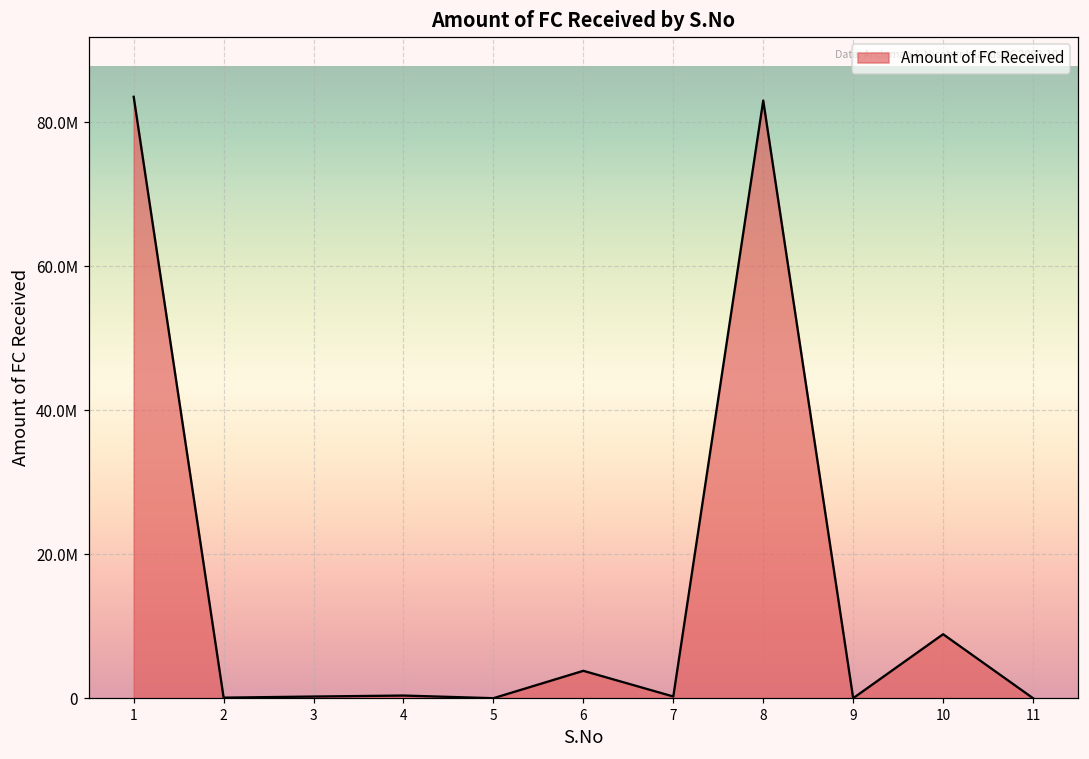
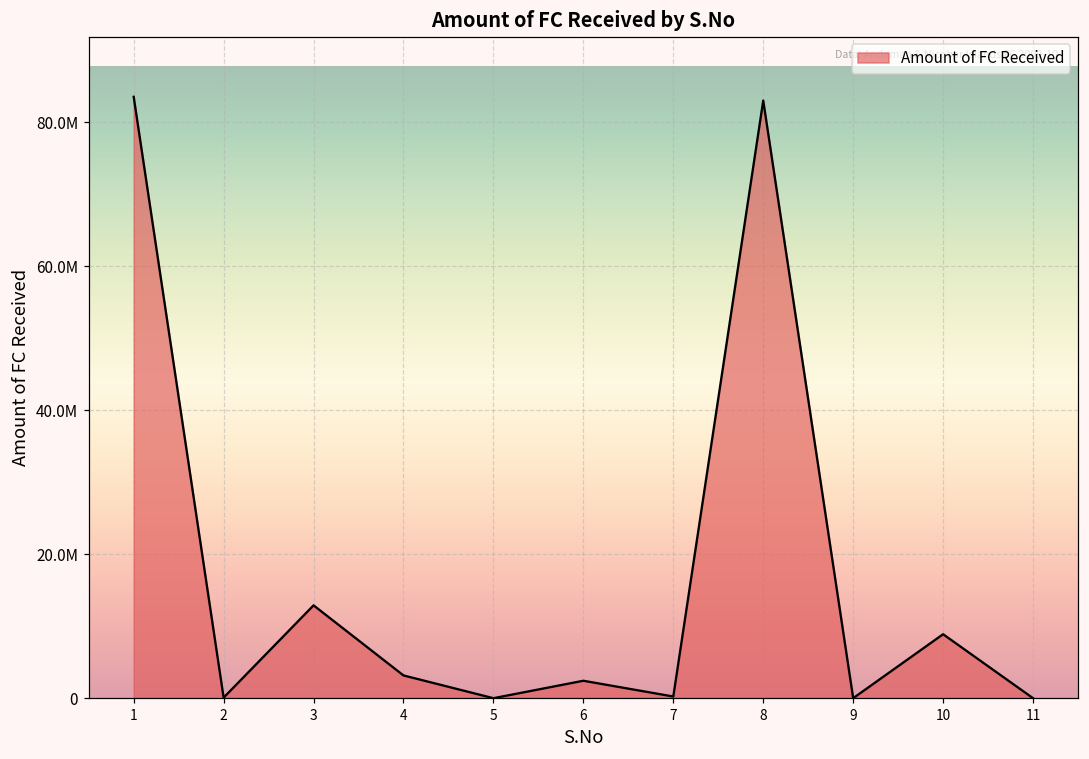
  {
    "1": 84000000,
    "2": 0,
-   "3": 0,
-   "4": 0,
+   "3": 13000000,
+   "4": 3000000,
    "5": 0,
-   "6": 4000000,
+   "6": 2000000,
    "7": 0,
    "8": 83000000,
    "9": 0,
    "10": 9000000,
    "11": 0
  }
